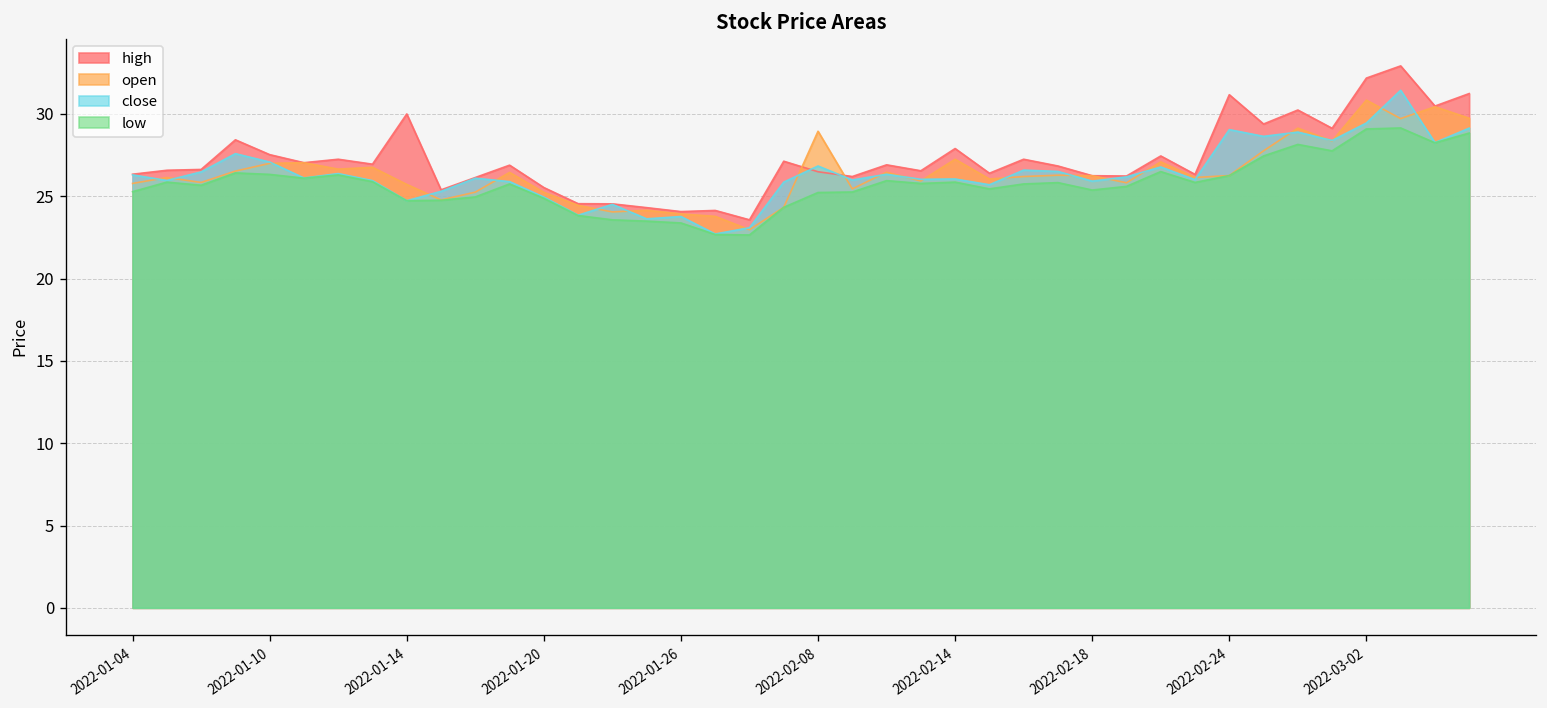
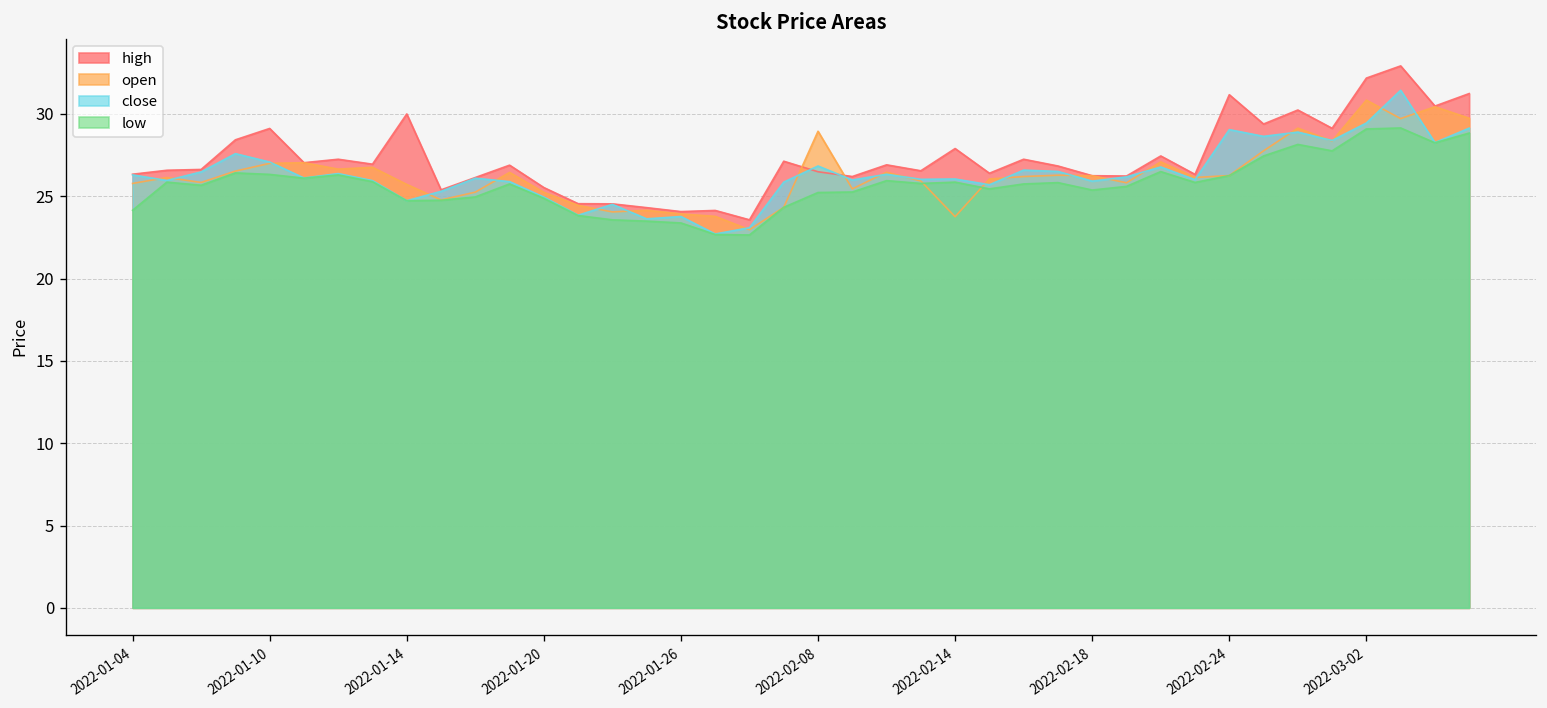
  {
    "high": {
-     "2022-01-10": 27.5,
+     "2022-01-10": 29.1,
      "2022-01-14": 30.0,
      "2022-01-20": 25.5,
      "2022-02-08": 26.5,
      "2022-02-14": 27.9,
      "2022-02-24": 31.2,
      "2022-03-02": 32.2
    },
    "open": {
      "2022-01-04": 25.8,
      "2022-01-14": 25.7,
      "2022-01-20": 25.2,
      "2022-02-08": 29.0,
-     "2022-02-14": 27.3,
+     "2022-02-14": 23.8,
      "2022-03-02": 30.8
    },
    "close": {
      "2022-02-08": 26.8,
      "2022-02-14": 26.1,
      "2022-02-18": 25.9,
      "2022-02-24": 29.1,
      "2022-03-02": 29.5
    },
    "low": {
-     "2022-01-04": 25.3,
+     "2022-01-04": 24.2,
      "2022-01-10": 26.3,
      "2022-01-26": 23.4,
      "2022-02-08": 25.2,
      "2022-02-14": 25.9,
      "2022-02-18": 25.4,
      "2022-03-02": 29.1
    }
  }
